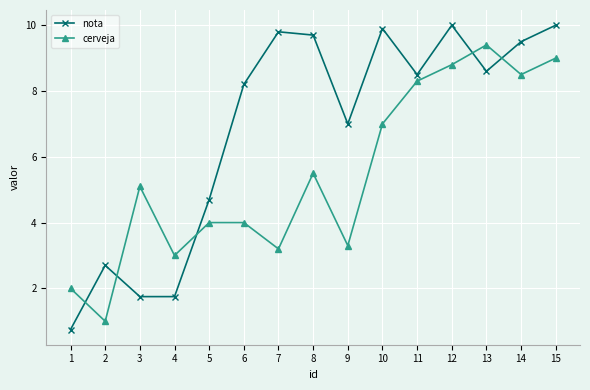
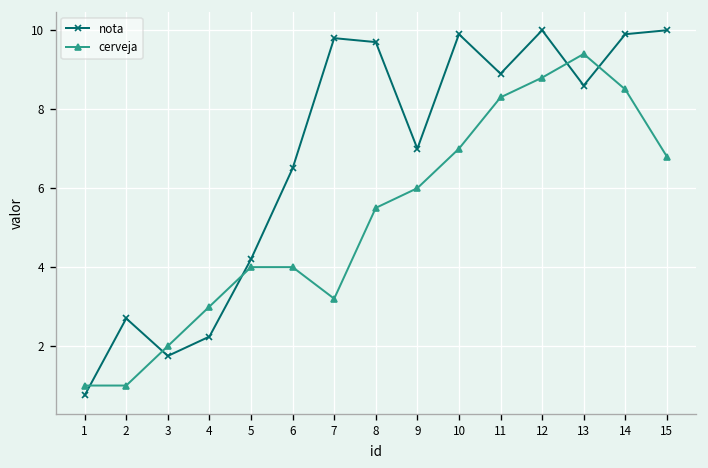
  {
    "nota": {
      "1": 0.8,
      "2": 2.7,
      "3": 1.8,
-     "4": 1.8,
-     "5": 4.7,
-     "6": 8.2,
+     "4": 2.2,
+     "5": 4.2,
+     "6": 6.5,
      "7": 9.8,
      "8": 9.7,
      "9": 7.0,
      "10": 9.9,
-     "11": 8.5,
+     "11": 8.9,
      "12": 10.0,
      "13": 8.6,
-     "14": 9.5,
+     "14": 9.9,
      "15": 10.0
    },
    "cerveja": {
-     "1": 2,
+     "1": 1,
      "2": 1.0,
-     "3": 5.1,
+     "3": 2.0,
      "4": 3.0,
      "5": 4.0,
      "6": 4.0,
      "7": 3.2,
      "8": 5.5,
-     "9": 3.3,
+     "9": 6.0,
      "10": 7.0,
      "11": 8.3,
      "12": 8.8,
      "13": 9.4,
      "14": 8.5,
-     "15": 9.0
+     "15": 6.8
    }
  }
